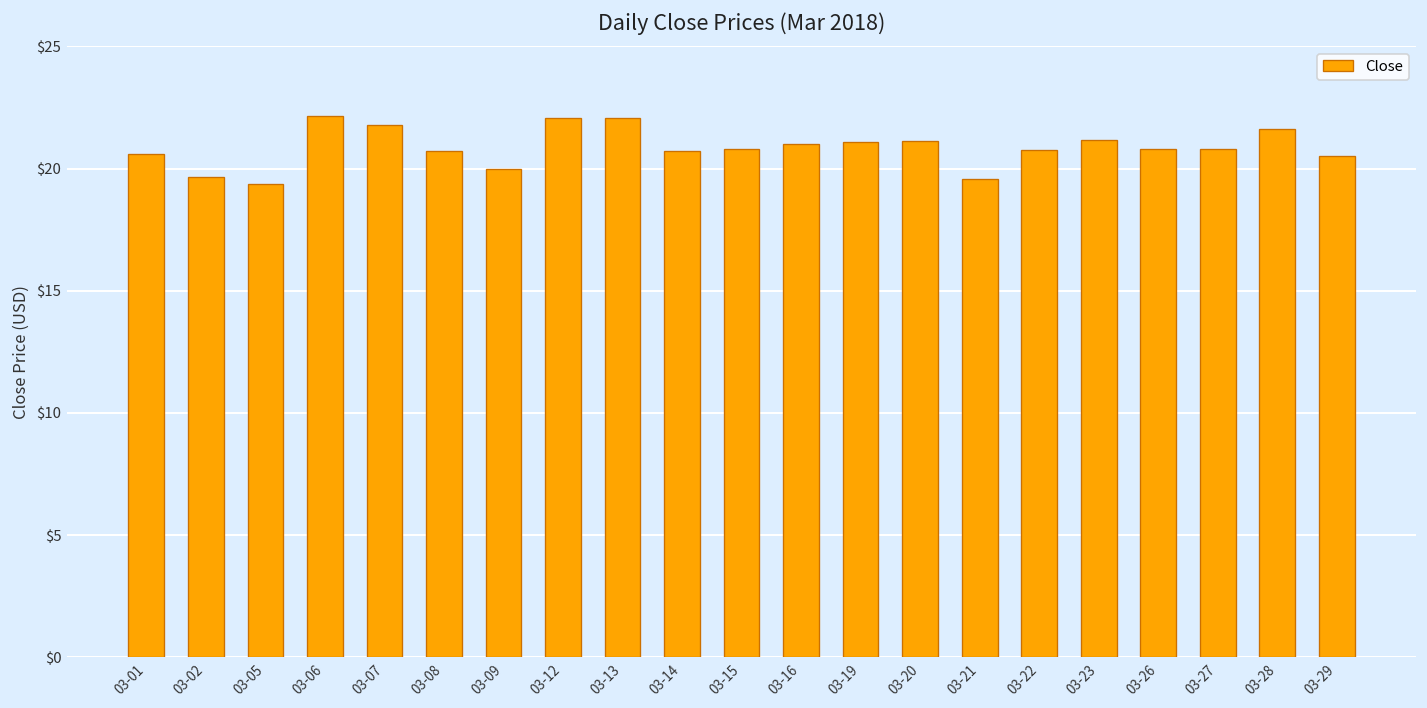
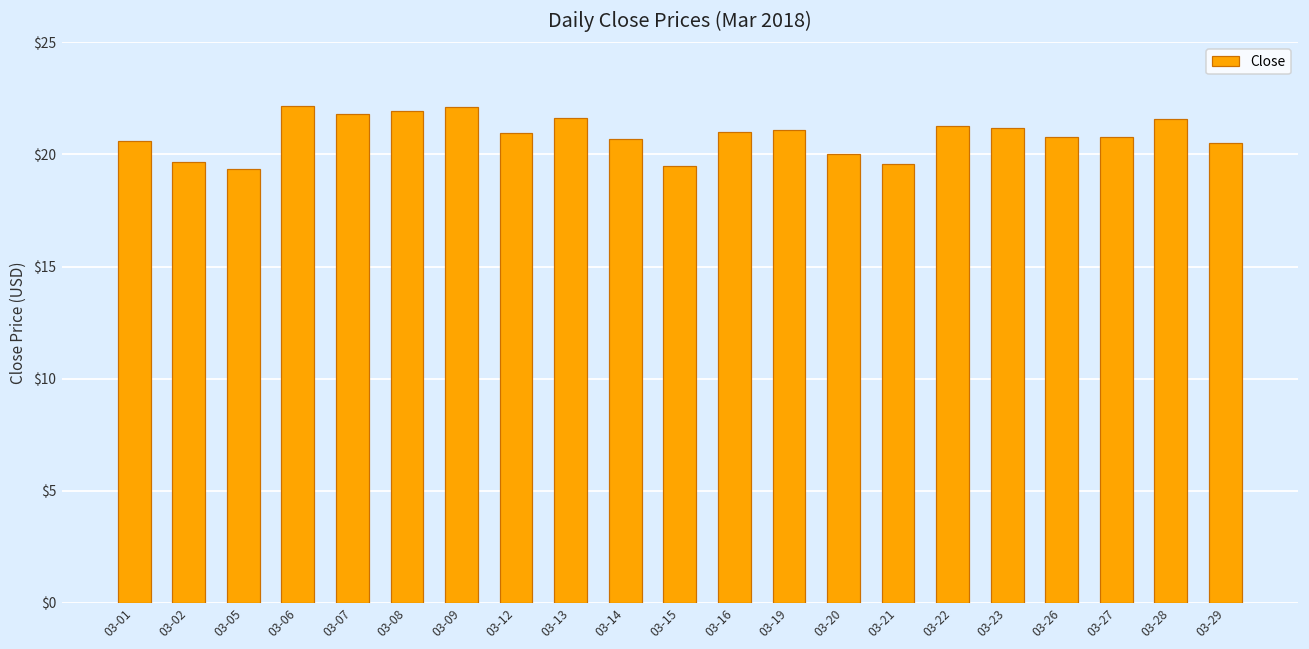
  {
    "03-01": "$20.6",
    "03-02": "$19.7",
    "03-05": "$19.4",
    "03-06": "$22.2",
    "03-07": "$21.8",
-   "03-08": "$20.7",
-   "03-09": "$20.0",
-   "03-12": "$22.1",
-   "03-13": "$22.1",
+   "03-08": "$22.0",
+   "03-09": "$22.1",
+   "03-12": "$21.0",
+   "03-13": "$21.6",
    "03-14": "$20.7",
-   "03-15": "$20.8",
+   "03-15": "$19.5",
    "03-16": "$21.0",
    "03-19": "$21.1",
-   "03-20": "$21.1",
+   "03-20": "$20.0",
    "03-21": "$19.6",
-   "03-22": "$20.7",
+   "03-22": "$21.3",
    "03-23": "$21.2",
    "03-26": "$20.8",
    "03-27": "$20.8",
    "03-28": "$21.6",
    "03-29": "$20.5"
  }
